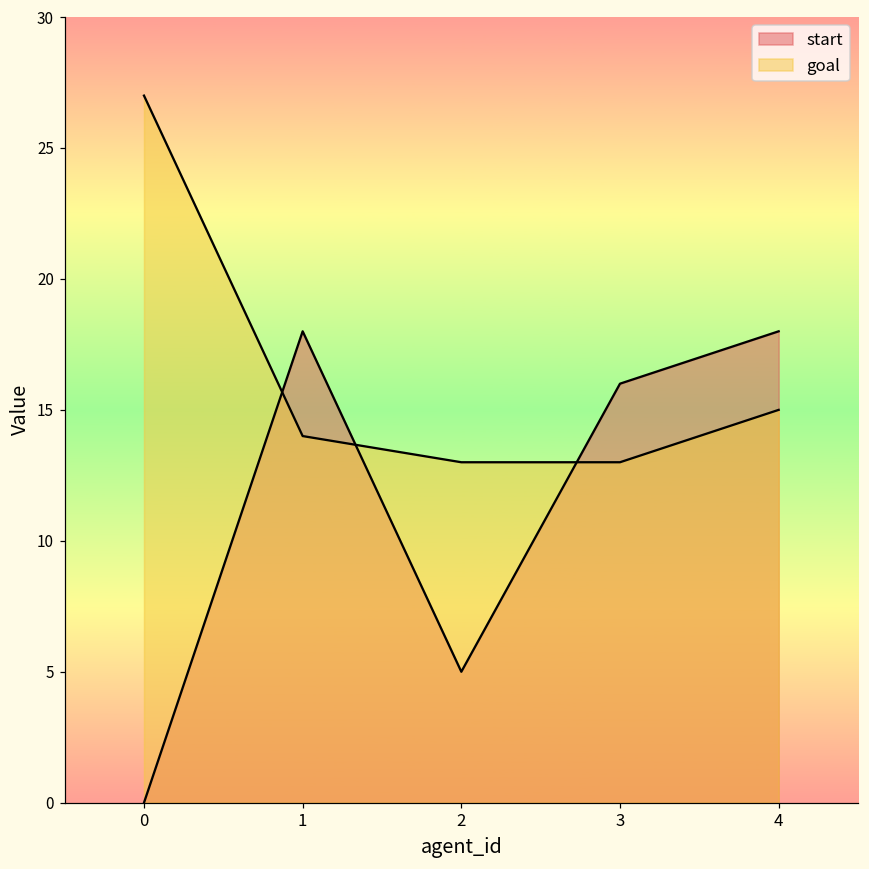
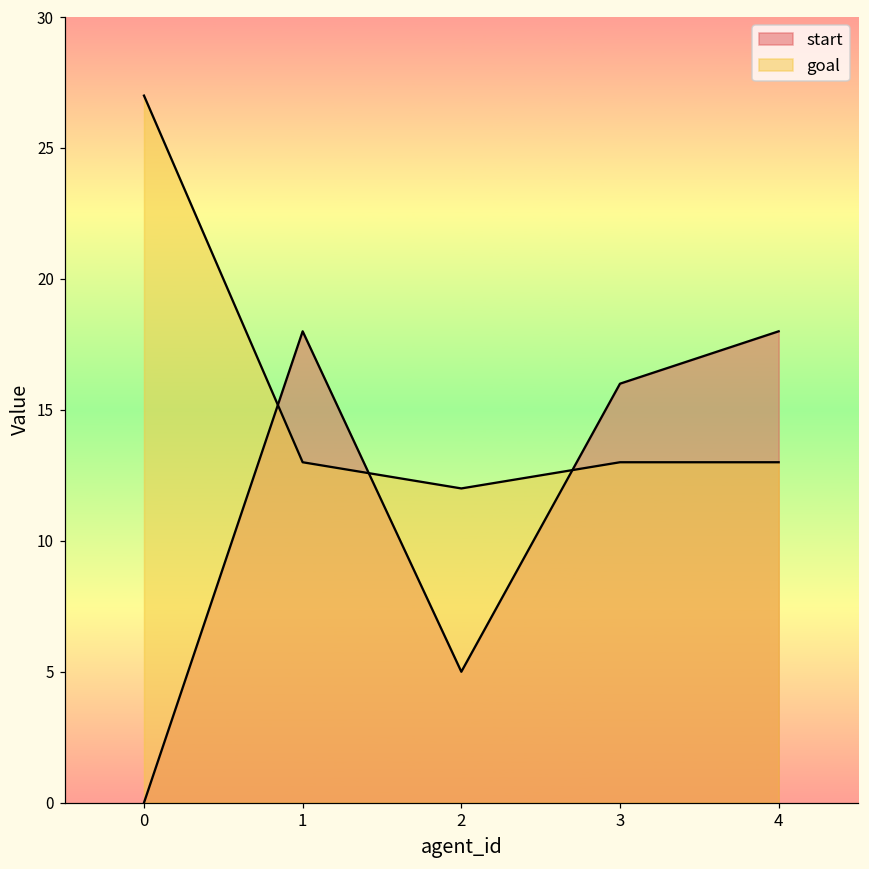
  {
    "start": {
      "0": 0,
      "1": 18,
      "2": 5,
      "3": 16,
      "4": 18
    },
    "goal": {
      "0": 27,
-     "1": 14,
-     "2": 13,
+     "1": 13,
+     "2": 12,
      "3": 13,
-     "4": 15
+     "4": 13
    }
  }
